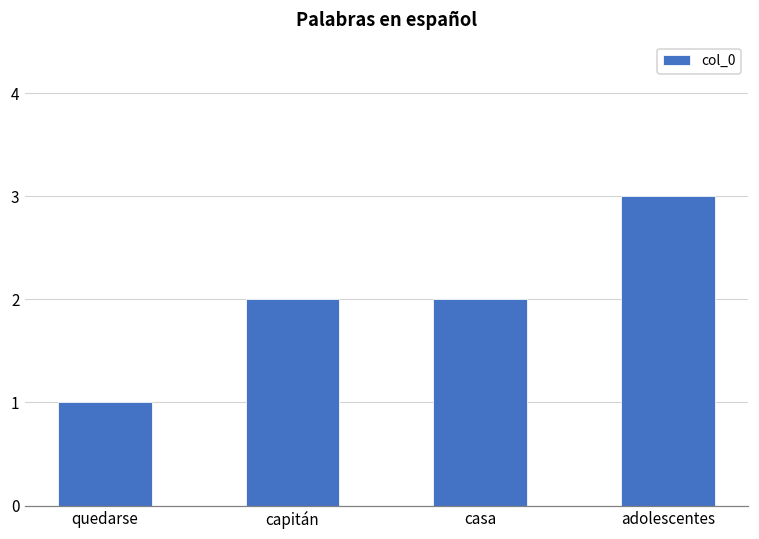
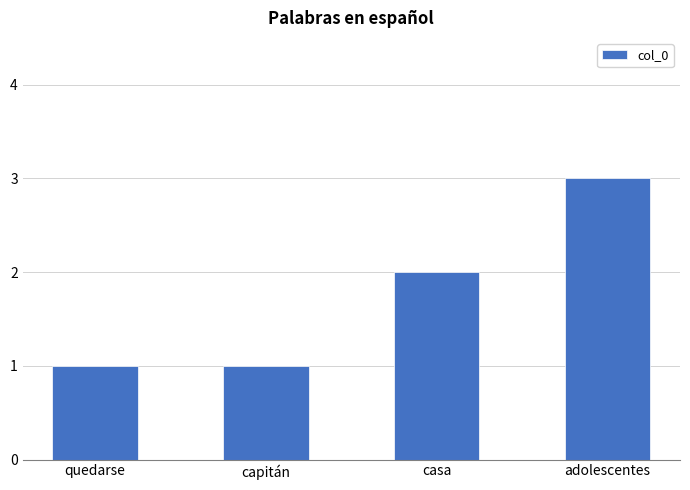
  {
    "quedarse": 1,
-   "capitán": 2,
+   "capitán": 1,
    "casa": 2,
    "adolescentes": 3
  }
